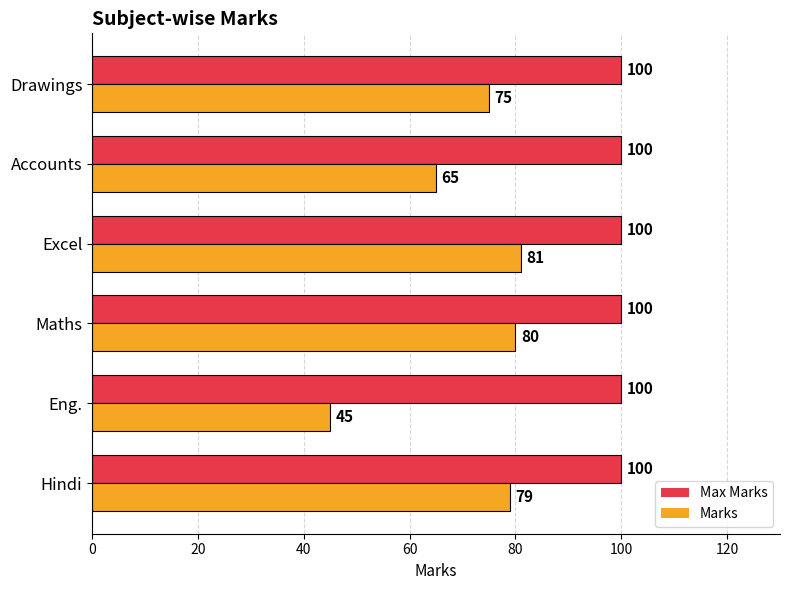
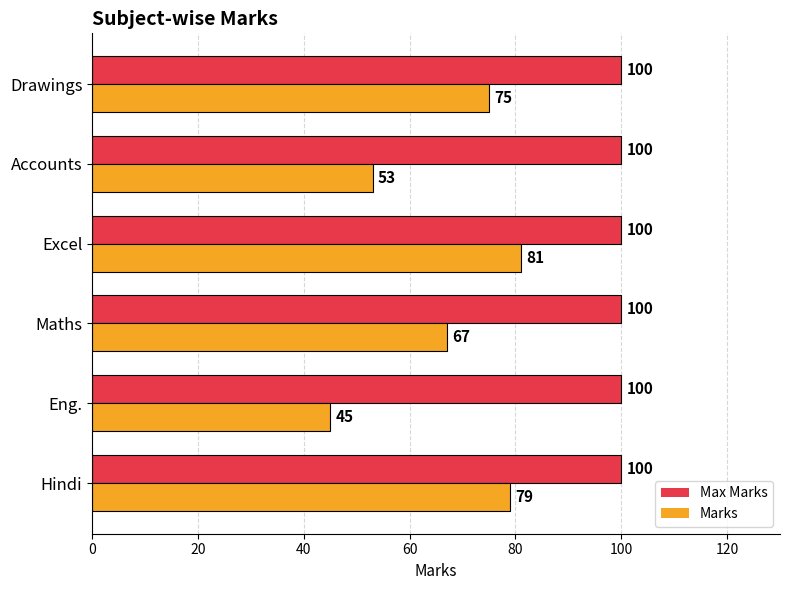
  {
    "Max Marks": {
      "Drawings": 100,
      "Accounts": 100,
      "Excel": 100,
      "Maths": 100,
      "Eng.": 100,
      "Hindi": 100
    },
    "Marks": {
      "Drawings": 75,
-     "Accounts": 65,
+     "Accounts": 53,
      "Excel": 81,
-     "Maths": 80,
+     "Maths": 67,
      "Eng.": 45,
      "Hindi": 79
    }
  }
